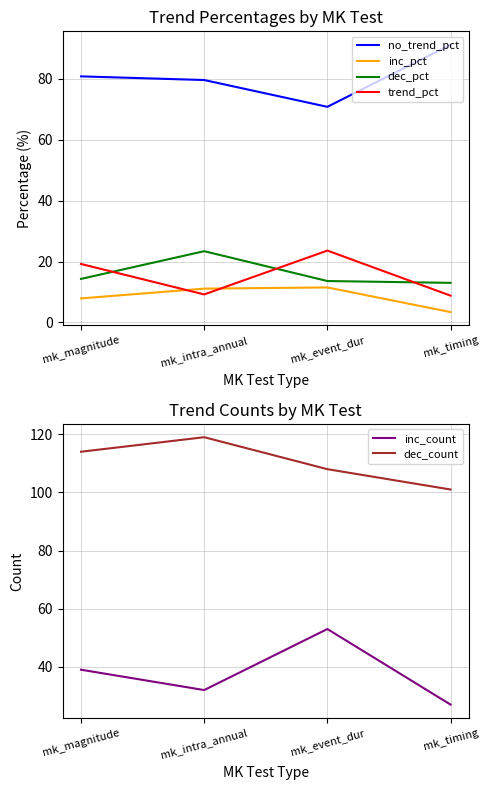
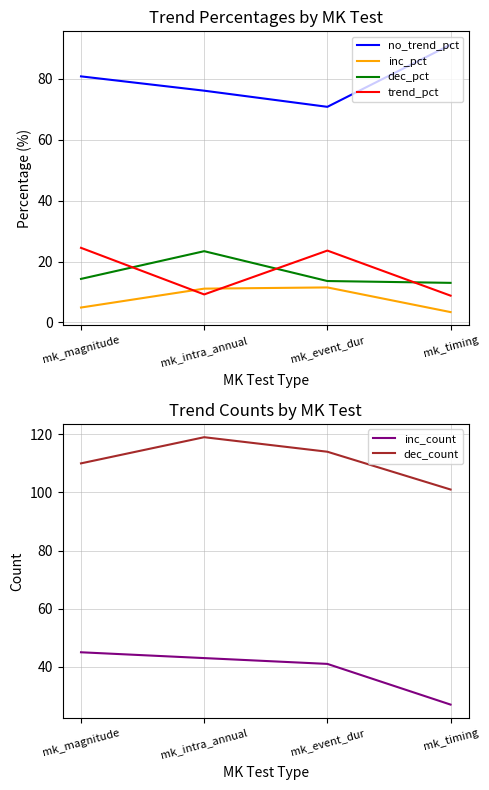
  {
    "Trend Percentages by MK Test": {
      "no_trend_pct": {
        "mk_magnitude": 81,
-       "mk_intra_annual": 80,
+       "mk_intra_annual": 76,
        "mk_event_dur": 71
      },
      "inc_pct": {
-       "mk_magnitude": 8,
+       "mk_magnitude": 5,
        "mk_intra_annual": 11,
        "mk_event_dur": 12,
        "mk_timing": 3
      },
      "dec_pct": {
        "mk_magnitude": 14,
        "mk_intra_annual": 23,
        "mk_event_dur": 14,
        "mk_timing": 13
      },
      "trend_pct": {
-       "mk_magnitude": 19,
+       "mk_magnitude": 25,
        "mk_intra_annual": 9,
        "mk_event_dur": 24,
        "mk_timing": 9
      }
    },
    "Trend Counts by MK Test": {
      "inc_count": {
-       "mk_magnitude": 39,
-       "mk_intra_annual": 32,
-       "mk_event_dur": 53,
+       "mk_magnitude": 45,
+       "mk_intra_annual": 43,
+       "mk_event_dur": 41,
        "mk_timing": 27
      },
      "dec_count": {
-       "mk_magnitude": 114,
+       "mk_magnitude": 110,
        "mk_intra_annual": 119,
-       "mk_event_dur": 108,
+       "mk_event_dur": 114,
        "mk_timing": 101
      }
    }
  }
